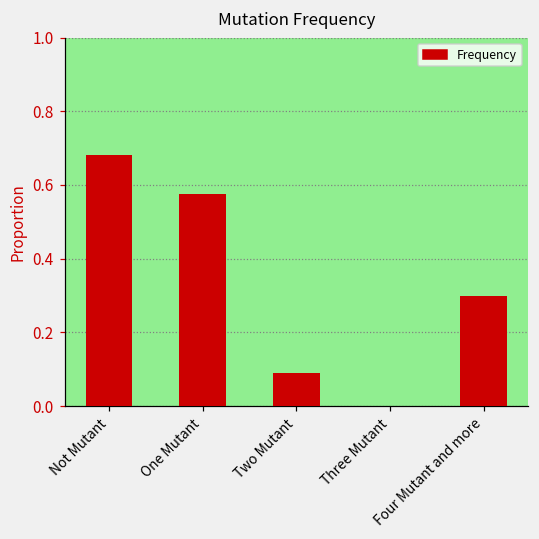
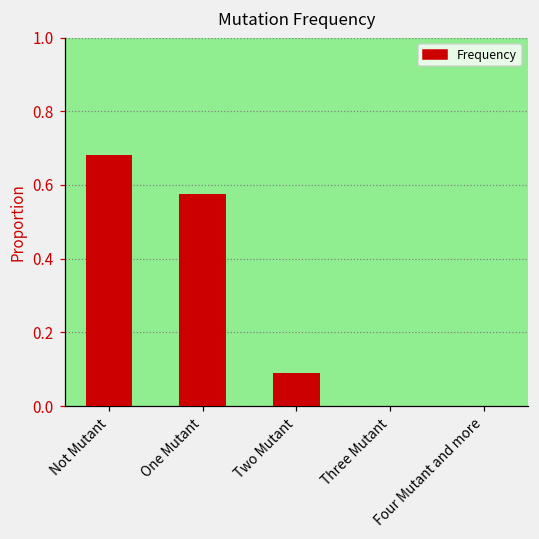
  {
    "Not Mutant": 0.68,
    "One Mutant": 0.57,
    "Two Mutant": 0.09,
    "Three Mutant": 0.0,
-   "Four Mutant and more": 0.3
+   "Four Mutant and more": 0.0
  }
